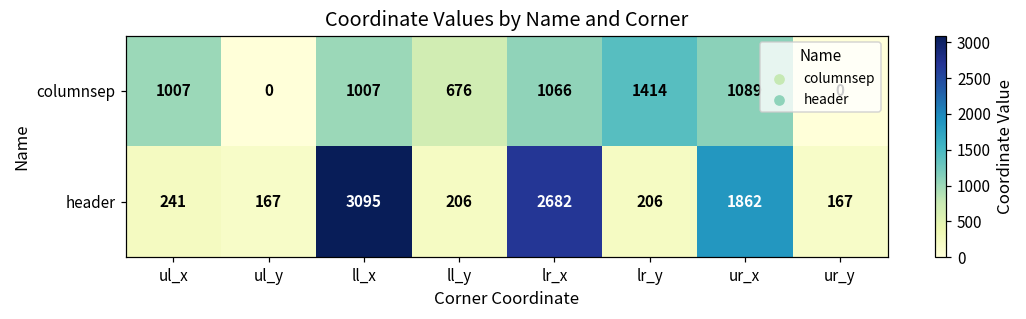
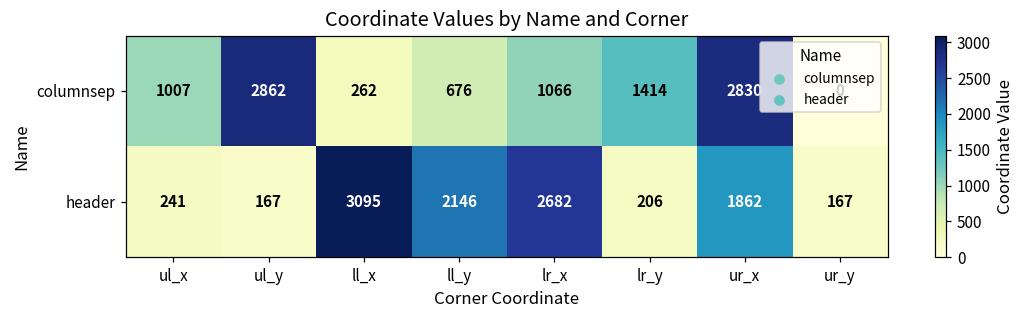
  {
    "columnsep": {
      "ul_x": 1007,
-     "ul_y": 0,
-     "ll_x": 1007,
+     "ul_y": 2862,
+     "ll_x": 262,
      "ll_y": 676,
      "lr_x": 1066,
      "lr_y": 1414,
-     "ur_x": 1089
+     "ur_x": 2830
    },
    "header": {
      "ul_x": 241,
      "ul_y": 167,
      "ll_x": 3095,
-     "ll_y": 206,
+     "ll_y": 2146,
      "lr_x": 2682,
      "lr_y": 206,
      "ur_x": 1862,
      "ur_y": 167
    }
  }
